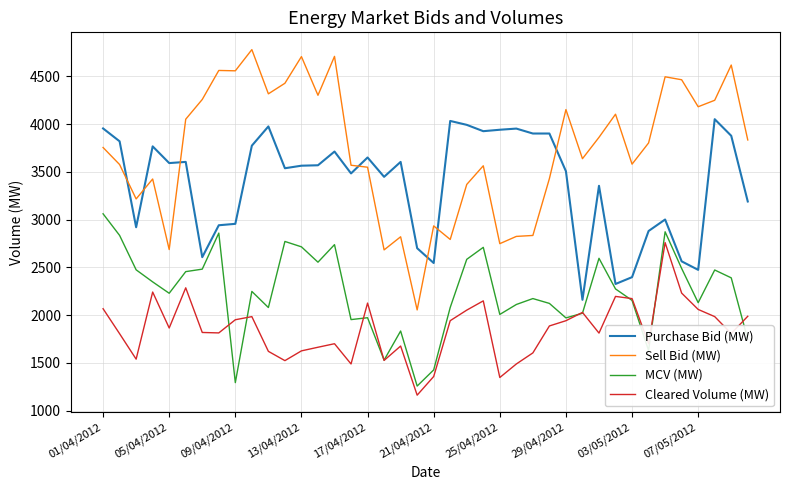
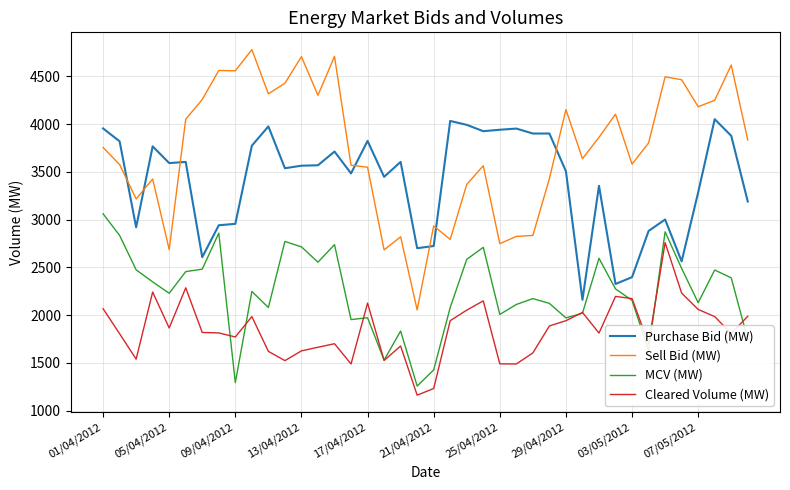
  {
    "Purchase Bid (MW)": {
      "01/04/2012": 4000,
      "05/04/2012": 3600,
      "09/04/2012": 3000,
      "13/04/2012": 3600,
-     "17/04/2012": 3700,
-     "21/04/2012": 2500,
+     "17/04/2012": 3800,
+     "21/04/2012": 2700,
      "25/04/2012": 3900,
      "29/04/2012": 3500,
      "03/05/2012": 2400,
-     "07/05/2012": 2500
+     "07/05/2012": 3300
    },
    "Sell Bid (MW)": {
      "01/04/2012": 3800,
      "05/04/2012": 2700,
      "09/04/2012": 4600,
      "13/04/2012": 4700,
      "17/04/2012": 3500,
      "21/04/2012": 2900,
      "25/04/2012": 2700,
      "29/04/2012": 4200,
      "03/05/2012": 3600,
      "07/05/2012": 4200
    },
    "MCV (MW)": {
      "01/04/2012": 3100,
      "05/04/2012": 2200,
      "09/04/2012": 1300,
      "13/04/2012": 2700,
      "17/04/2012": 2000,
      "21/04/2012": 1400,
      "25/04/2012": 2000,
      "29/04/2012": 2000,
      "07/05/2012": 2100
    },
    "Cleared Volume (MW)": {
      "01/04/2012": 2100,
      "05/04/2012": 1900,
-     "09/04/2012": 2000,
+     "09/04/2012": 1800,
      "13/04/2012": 1600,
      "17/04/2012": 2100,
-     "21/04/2012": 1400,
-     "25/04/2012": 1300,
+     "21/04/2012": 1200,
+     "25/04/2012": 1500,
      "29/04/2012": 1900,
      "07/05/2012": 2100
    }
  }
